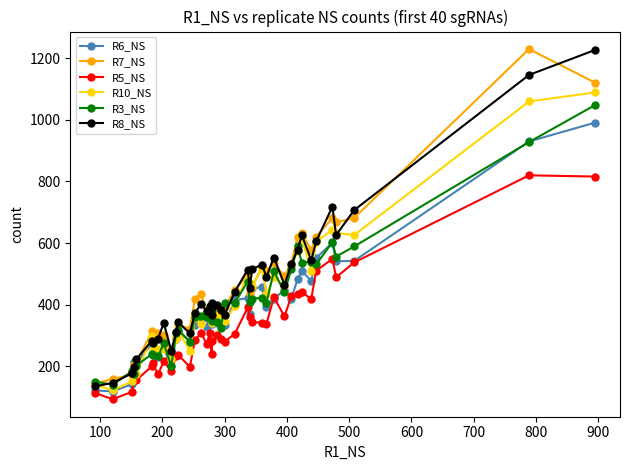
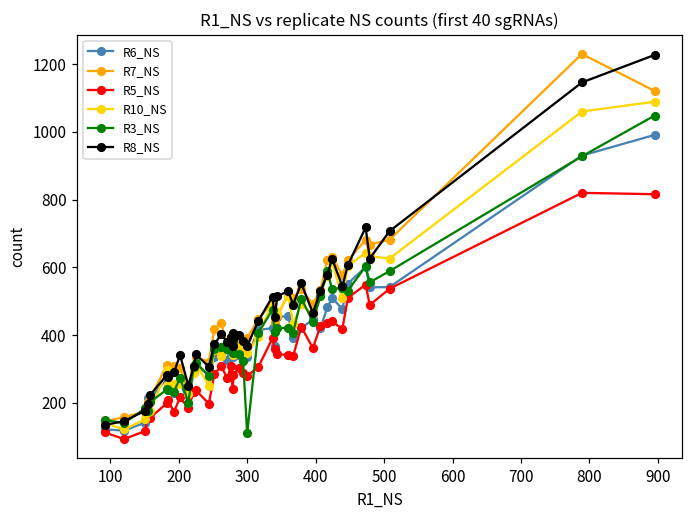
  {
    "R6_NS": {
      "300": 330
    },
    "R5_NS": {
      "300": 280
    },
    "R3_NS": {
-     "300": 410
+     "300": 110
    },
    "R8_NS": {
      "300": 370
    }
  }
